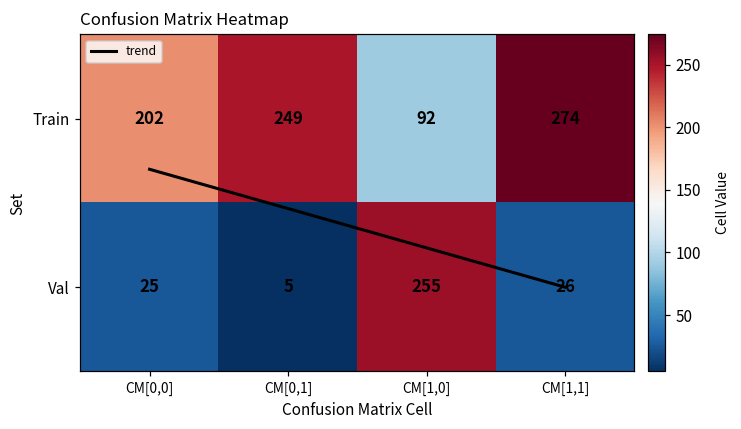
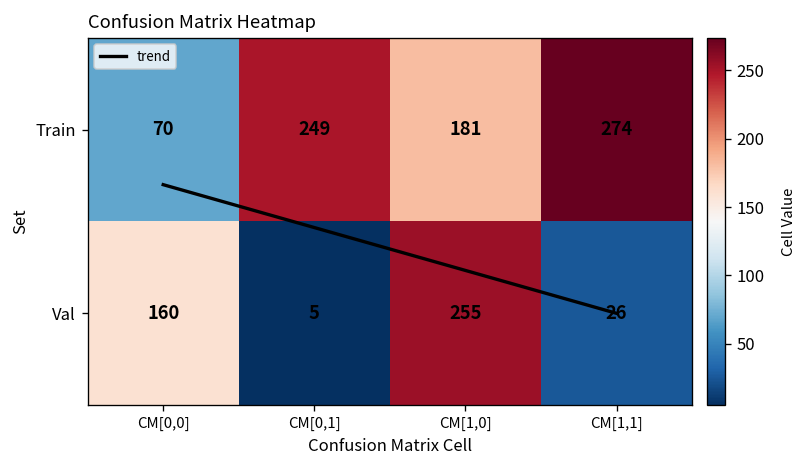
  {
    "Train": {
-     "CM[0,0]": 202,
+     "CM[0,0]": 70,
      "CM[0,1]": 249,
-     "CM[1,0]": 92,
+     "CM[1,0]": 181,
      "CM[1,1]": 274
    },
    "Val": {
-     "CM[0,0]": 25,
+     "CM[0,0]": 160,
      "CM[0,1]": 5,
      "CM[1,0]": 255
    }
  }
